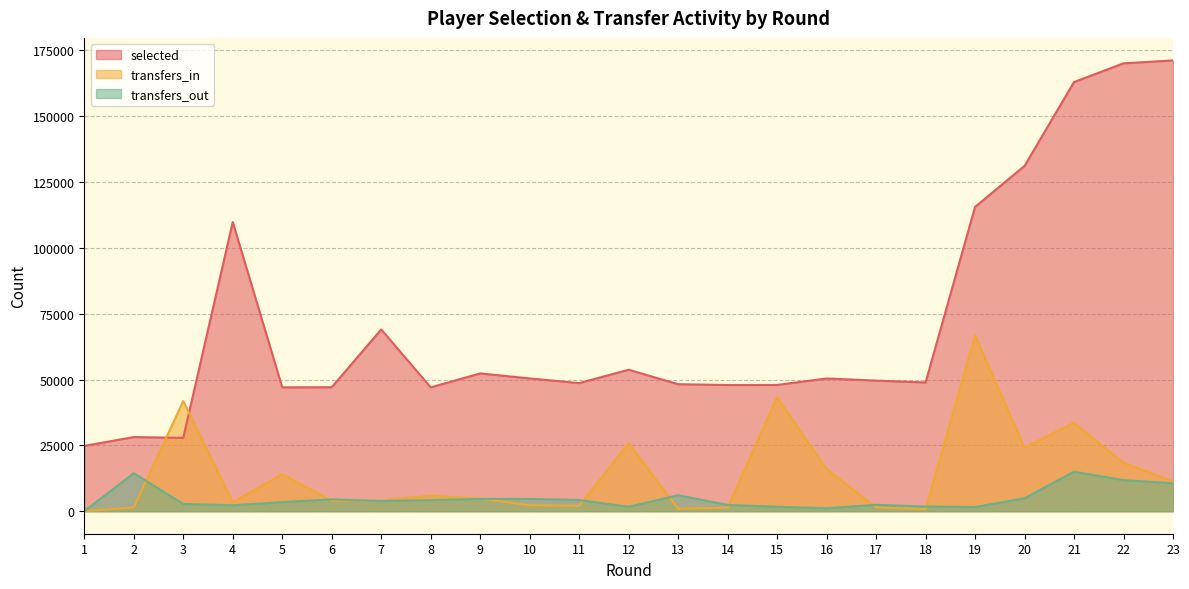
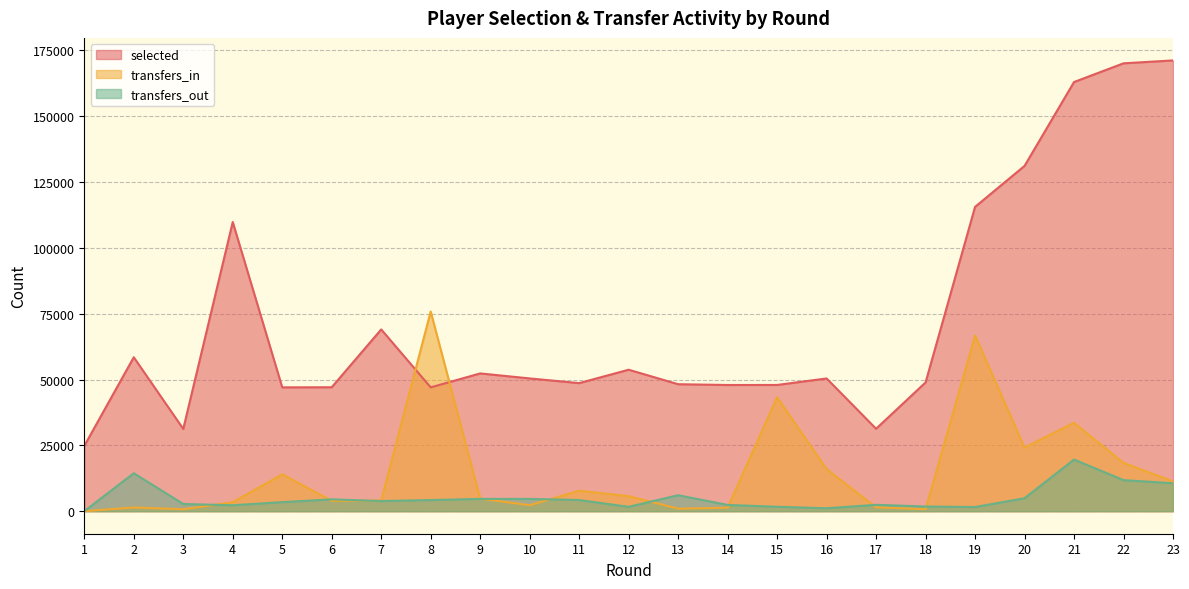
  {
    "selected": {
      "1": 25000,
-     "2": 28000,
-     "3": 28000,
+     "2": 58000,
+     "3": 31000,
      "4": 110000,
      "5": 47000,
      "6": 47000,
      "7": 69000,
      "8": 47000,
      "9": 52000,
      "10": 50000,
      "11": 49000,
      "12": 54000,
      "13": 48000,
      "14": 48000,
      "15": 48000,
      "16": 50000,
-     "17": 50000,
+     "17": 31000,
      "18": 49000,
      "19": 116000,
      "20": 131000,
      "21": 163000,
      "22": 170000,
      "23": 171000
    },
    "transfers_in": {
      "2": 1000,
-     "3": 42000,
+     "3": 1000,
      "4": 3000,
      "5": 14000,
-     "8": 6000,
+     "8": 76000,
      "10": 2000,
-     "11": 2000,
-     "12": 26000,
+     "11": 8000,
+     "12": 6000,
      "13": 1000,
      "14": 1000,
      "15": 43000,
      "16": 16000,
      "18": 1000,
      "19": 67000,
      "20": 24000,
      "21": 34000,
      "22": 18000
    },
    "transfers_out": {
      "2": 14000,
      "3": 3000,
      "4": 2000,
      "5": 3000,
      "8": 4000,
      "10": 5000,
      "11": 4000,
      "12": 2000,
      "13": 6000,
      "14": 2000,
      "15": 2000,
      "16": 1000,
      "18": 2000,
      "19": 2000,
      "20": 5000,
-     "21": 15000,
+     "21": 20000,
      "22": 12000
    }
  }
